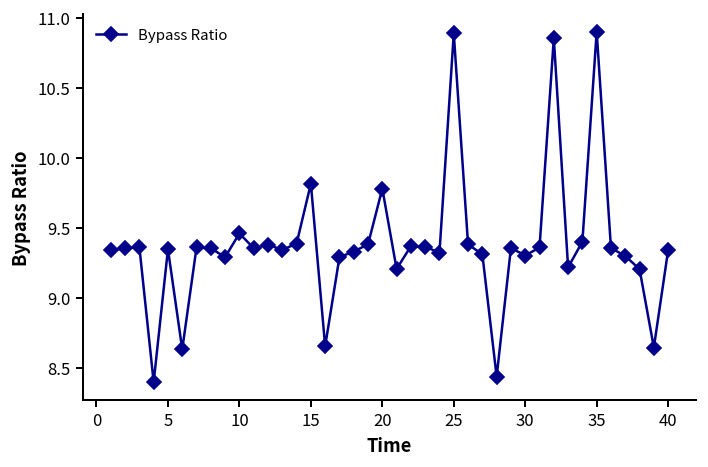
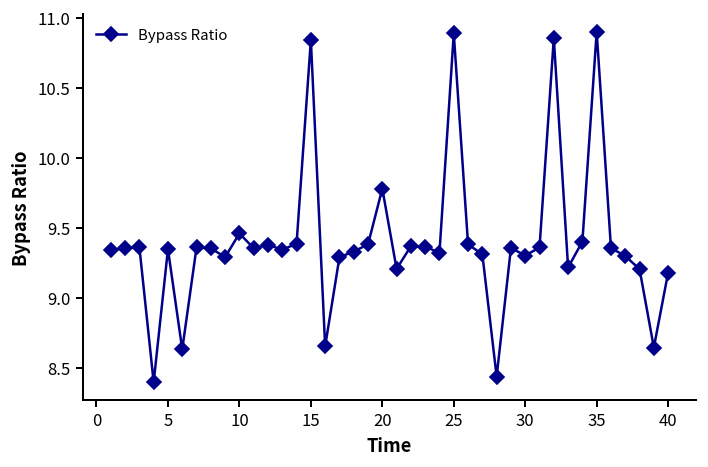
  {
    "5": 9.35,
    "10": 9.46,
-   "15": 9.81,
+   "15": 10.84,
    "20": 9.78,
    "25": 10.89,
    "30": 9.30,
    "35": 10.90,
-   "40": 9.34
+   "40": 9.18
  }
